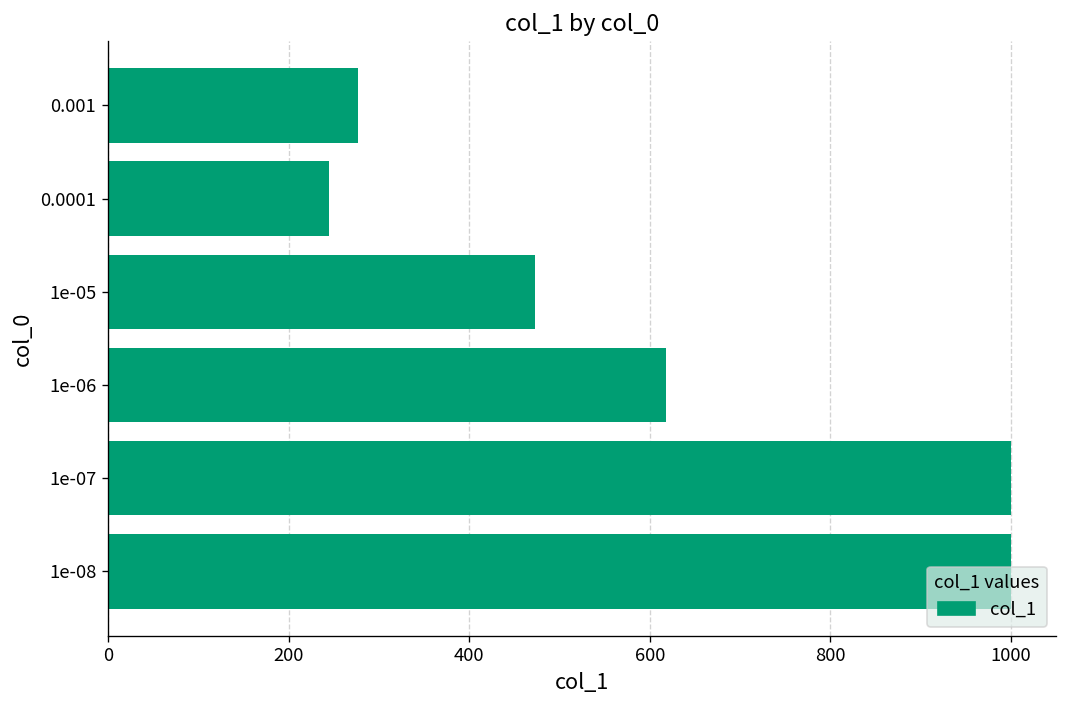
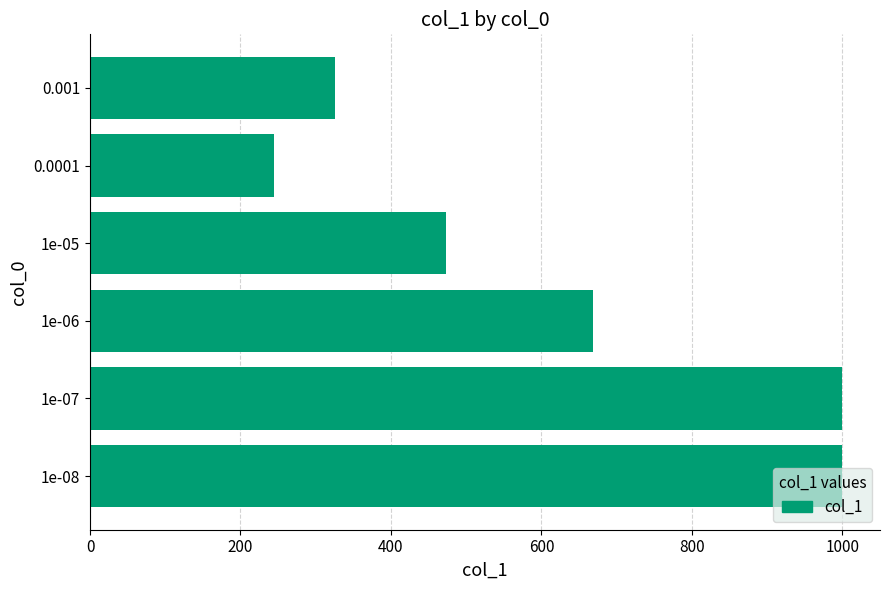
  {
-   "0.001": 280,
+   "0.001": 330,
    "0.0001": 250,
    "1e-05": 470,
-   "1e-06": 620,
+   "1e-06": 670,
    "1e-07": 1000
  }
